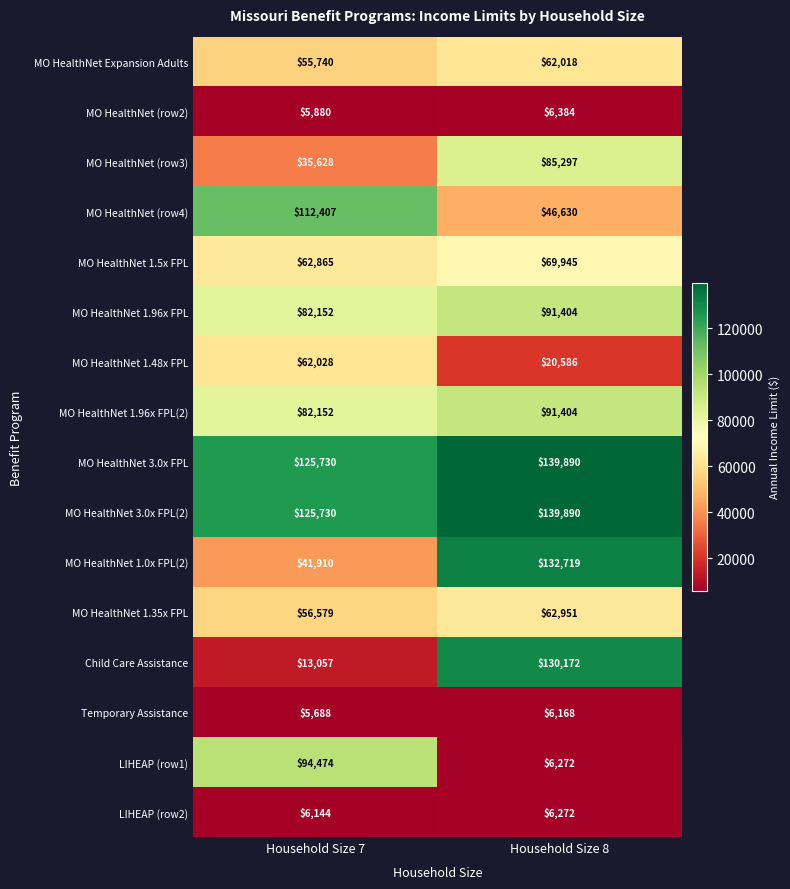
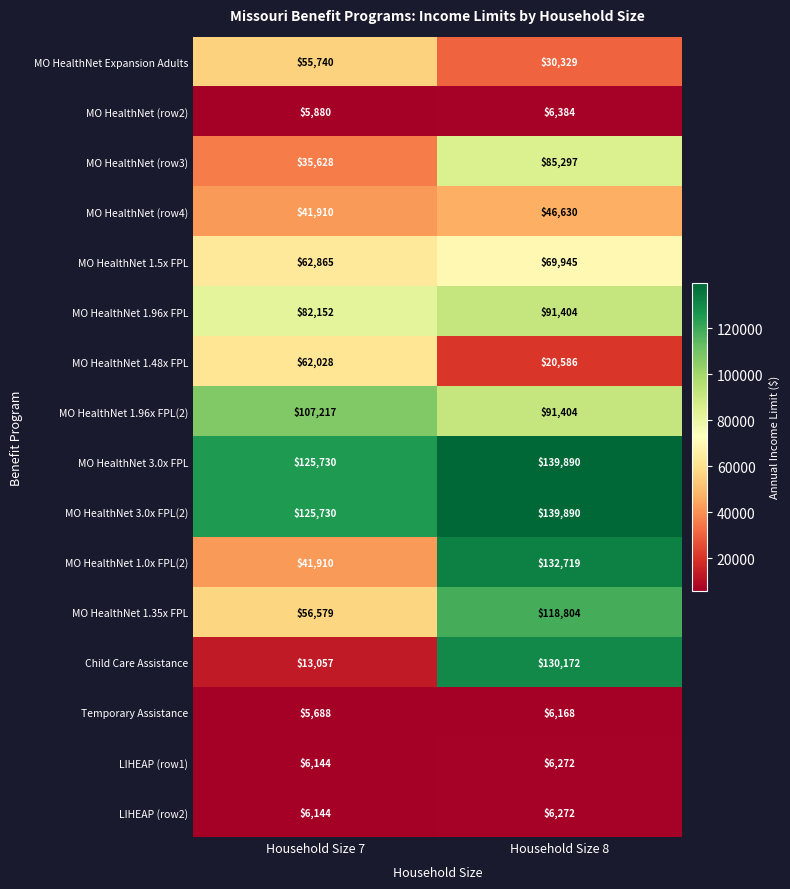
  {
    "MO HealthNet Expansion Adults": {
      "Household Size 7": "$55,740",
-     "Household Size 8": "$62,018"
+     "Household Size 8": "$30,329"
    },
    "MO HealthNet (row2)": {
      "Household Size 7": "$5,880",
      "Household Size 8": "$6,384"
    },
    "MO HealthNet (row3)": {
      "Household Size 7": "$35,628",
      "Household Size 8": "$85,297"
    },
    "MO HealthNet (row4)": {
-     "Household Size 7": "$112,407",
+     "Household Size 7": "$41,910",
      "Household Size 8": "$46,630"
    },
    "MO HealthNet 1.5x FPL": {
      "Household Size 7": "$62,865",
      "Household Size 8": "$69,945"
    },
    "MO HealthNet 1.96x FPL": {
      "Household Size 7": "$82,152",
      "Household Size 8": "$91,404"
    },
    "MO HealthNet 1.48x FPL": {
      "Household Size 7": "$62,028",
      "Household Size 8": "$20,586"
    },
    "MO HealthNet 1.96x FPL(2)": {
-     "Household Size 7": "$82,152",
+     "Household Size 7": "$107,217",
      "Household Size 8": "$91,404"
    },
    "MO HealthNet 3.0x FPL": {
      "Household Size 7": "$125,730",
      "Household Size 8": "$139,890"
    },
    "MO HealthNet 3.0x FPL(2)": {
      "Household Size 7": "$125,730",
      "Household Size 8": "$139,890"
    },
    "MO HealthNet 1.0x FPL(2)": {
      "Household Size 7": "$41,910",
      "Household Size 8": "$132,719"
    },
    "MO HealthNet 1.35x FPL": {
      "Household Size 7": "$56,579",
-     "Household Size 8": "$62,951"
+     "Household Size 8": "$118,804"
    },
    "Child Care Assistance": {
      "Household Size 7": "$13,057",
      "Household Size 8": "$130,172"
    },
    "Temporary Assistance": {
      "Household Size 7": "$5,688",
      "Household Size 8": "$6,168"
    },
    "LIHEAP (row1)": {
-     "Household Size 7": "$94,474",
+     "Household Size 7": "$6,144",
      "Household Size 8": "$6,272"
    },
    "LIHEAP (row2)": {
      "Household Size 7": "$6,144",
      "Household Size 8": "$6,272"
    }
  }
